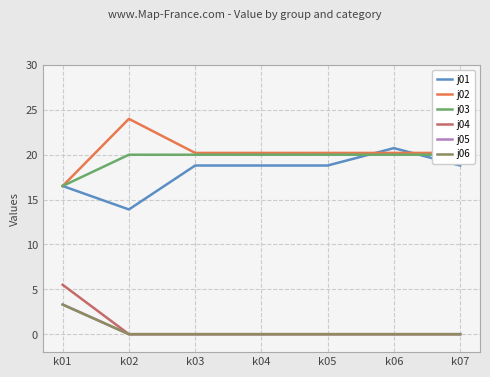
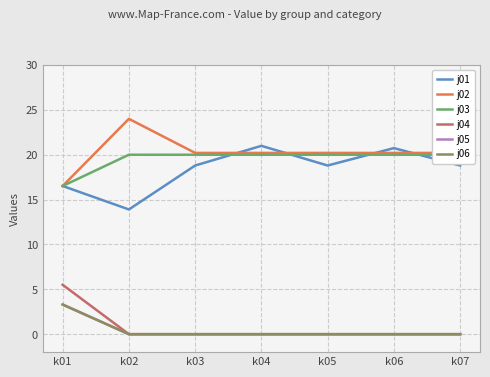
  {
    "j01": {
      "k02": 14,
      "k03": 19,
-     "k04": 19,
+     "k04": 21,
      "k05": 19,
      "k06": 21,
      "k07": 19
    }
  }
